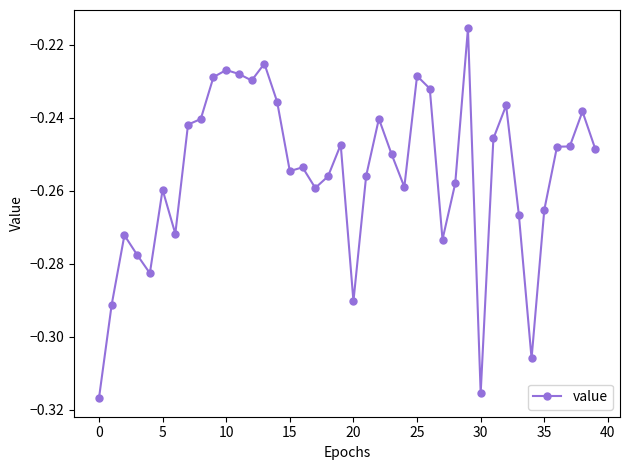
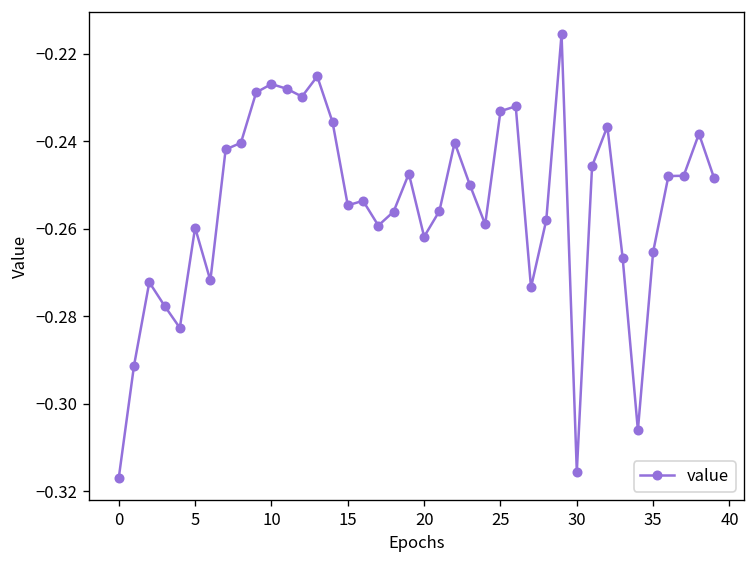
  {
    "0": -0.317,
    "5": -0.260,
    "10": -0.227,
    "15": -0.255,
-   "20": -0.290,
-   "25": -0.229,
+   "20": -0.262,
+   "25": -0.233,
    "30": -0.316,
    "35": -0.265
  }
